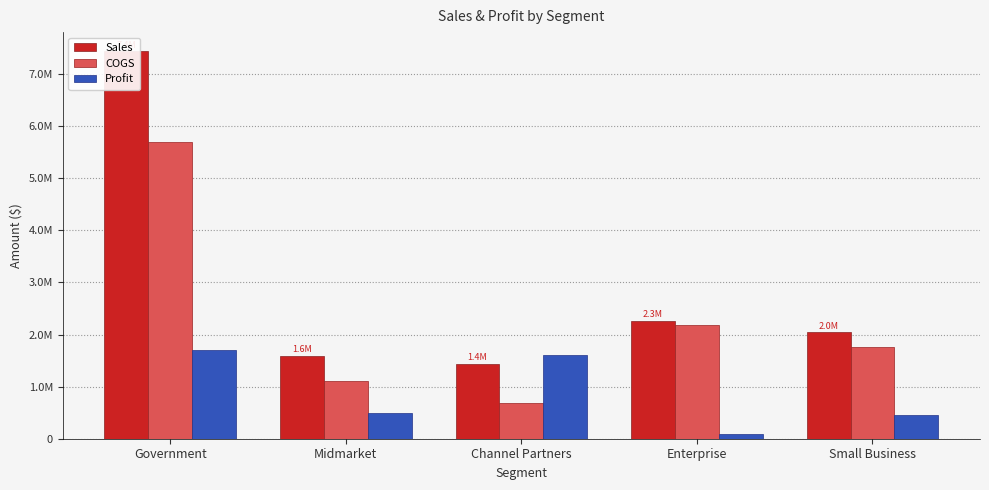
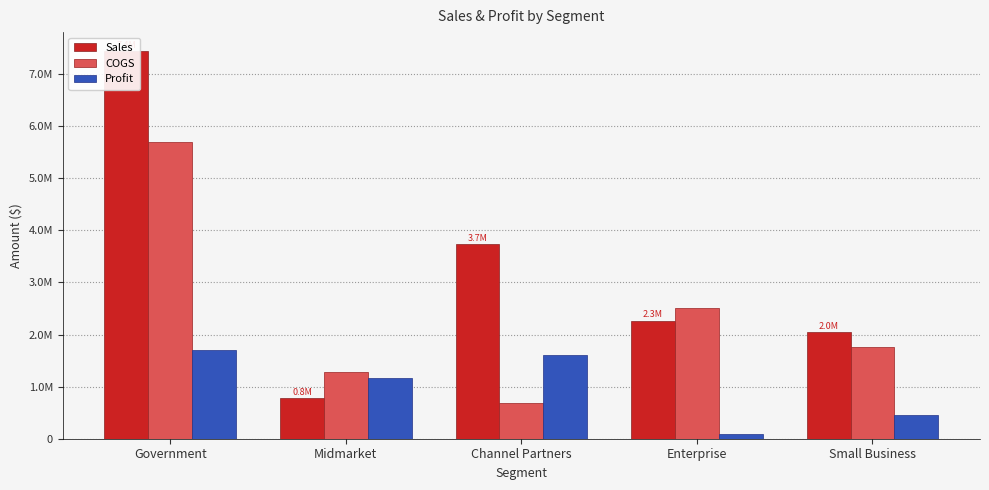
  {
    "Sales": {
-     "Midmarket": "1.6M",
-     "Channel Partners": "1.4M",
+     "Midmarket": "0.8M",
+     "Channel Partners": "3.7M",
      "Enterprise": "2.3M",
      "Small Business": "2.0M"
    },
    "COGS": {
      "Government": "5700000",
-     "Midmarket": "1100000",
+     "Midmarket": "1300000",
      "Channel Partners": "700000",
-     "Enterprise": "2200000",
+     "Enterprise": "2500000",
      "Small Business": "1800000"
    },
    "Profit": {
      "Government": "1700000",
-     "Midmarket": "500000",
+     "Midmarket": "1200000",
      "Channel Partners": "1600000",
      "Enterprise": "100000",
      "Small Business": "500000"
    }
  }
